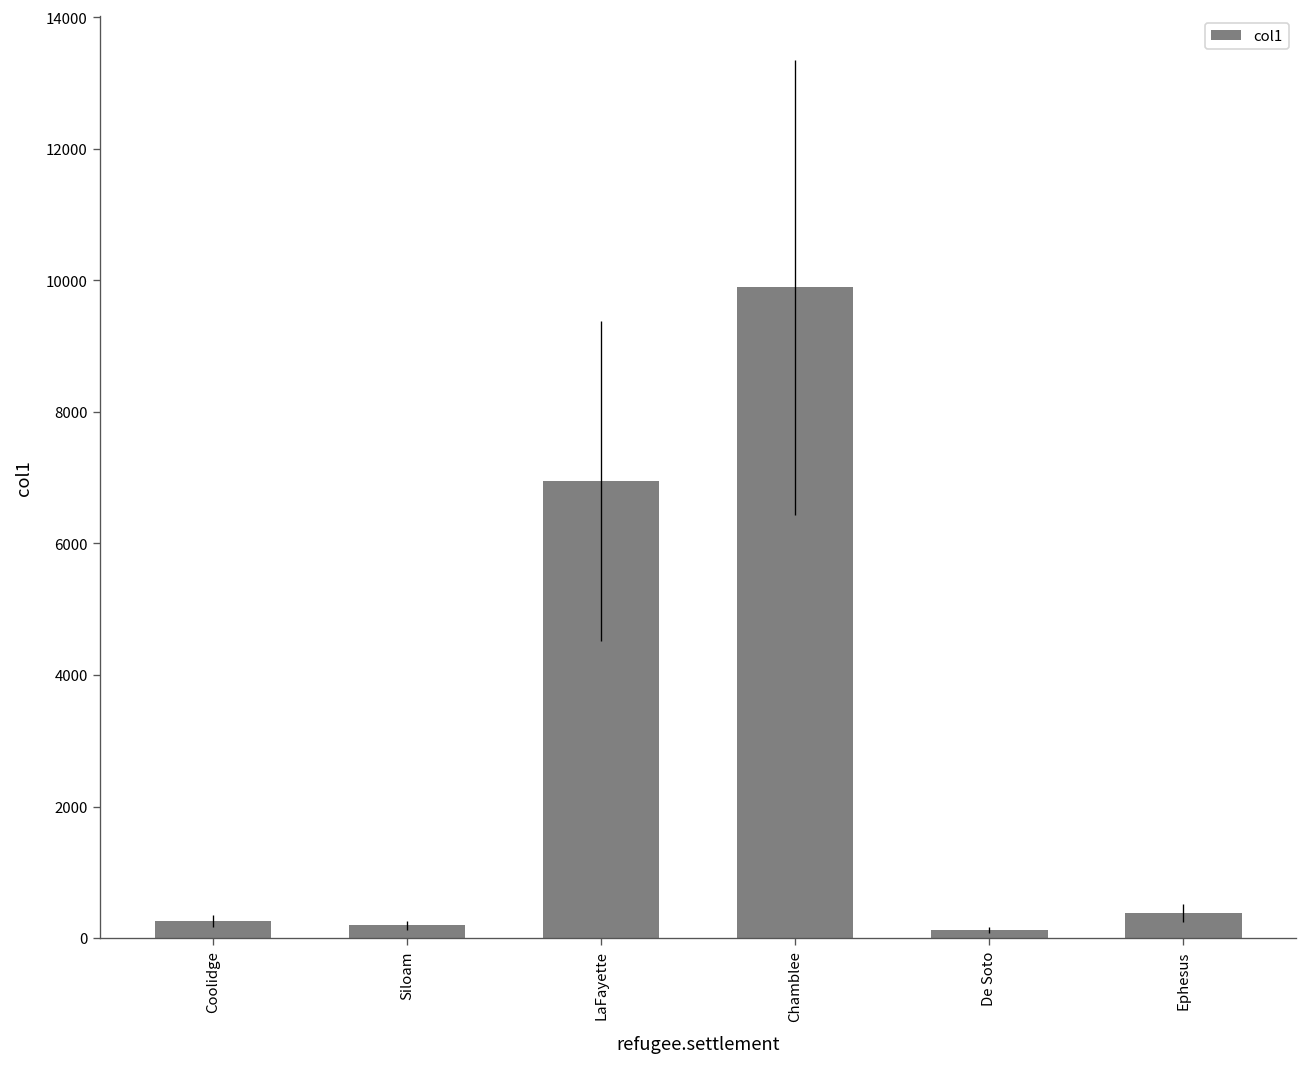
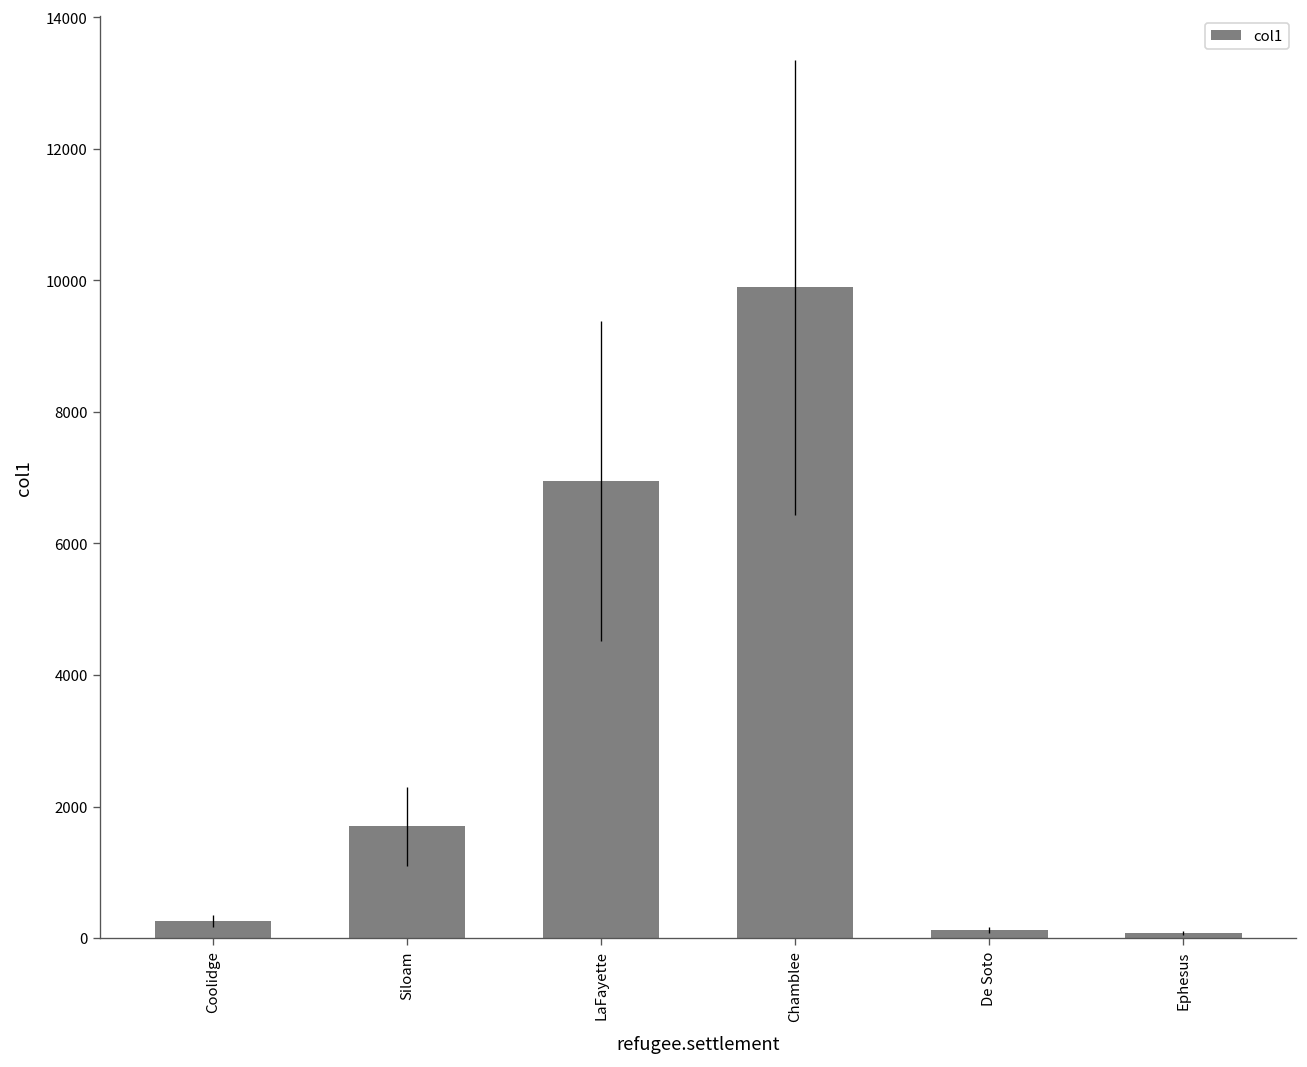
  {
    "Coolidge": 300,
-   "Siloam": 200,
+   "Siloam": 1700,
    "LaFayette": 6900,
    "Chamblee": 9900,
    "De Soto": 100,
-   "Ephesus": 400
+   "Ephesus": 100
  }
